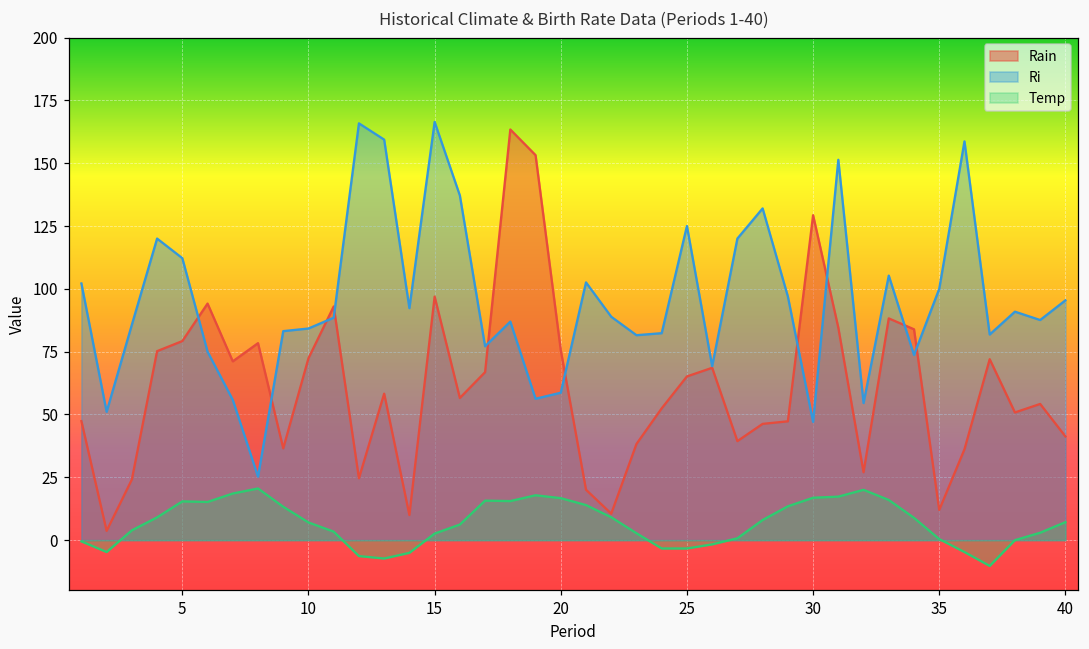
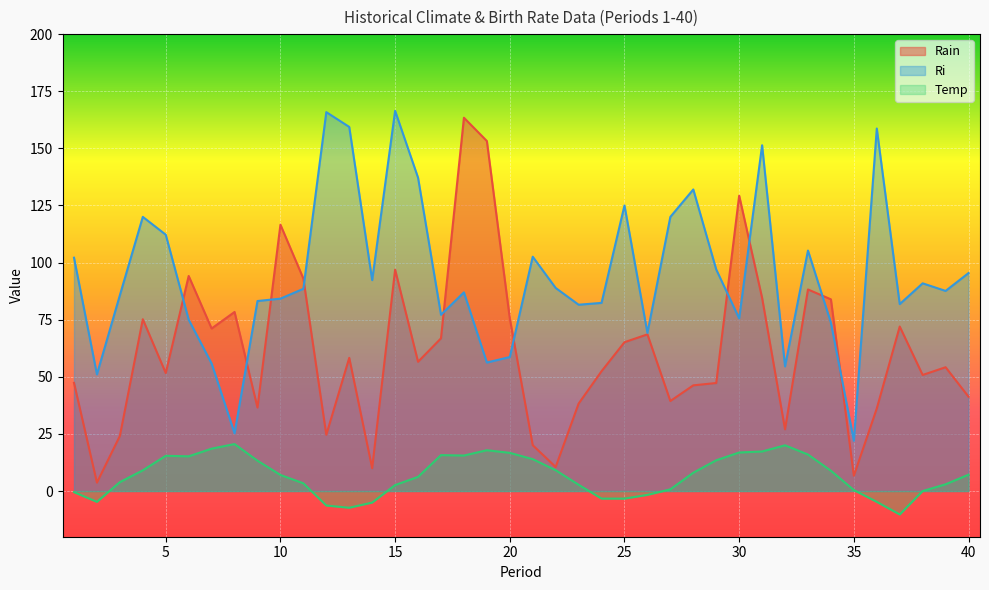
  {
    "Rain": {
-     "5": 79,
-     "10": 72,
+     "5": 52,
+     "10": 117,
      "15": 97,
      "20": 76,
      "25": 65,
      "30": 129,
-     "35": 12,
+     "35": 7,
      "40": 41
    },
    "Ri": {
      "5": 112,
      "10": 84,
      "15": 166,
      "20": 59,
      "25": 125,
-     "30": 47,
-     "35": 100,
+     "30": 76,
+     "35": 22,
      "40": 95
    }
  }
